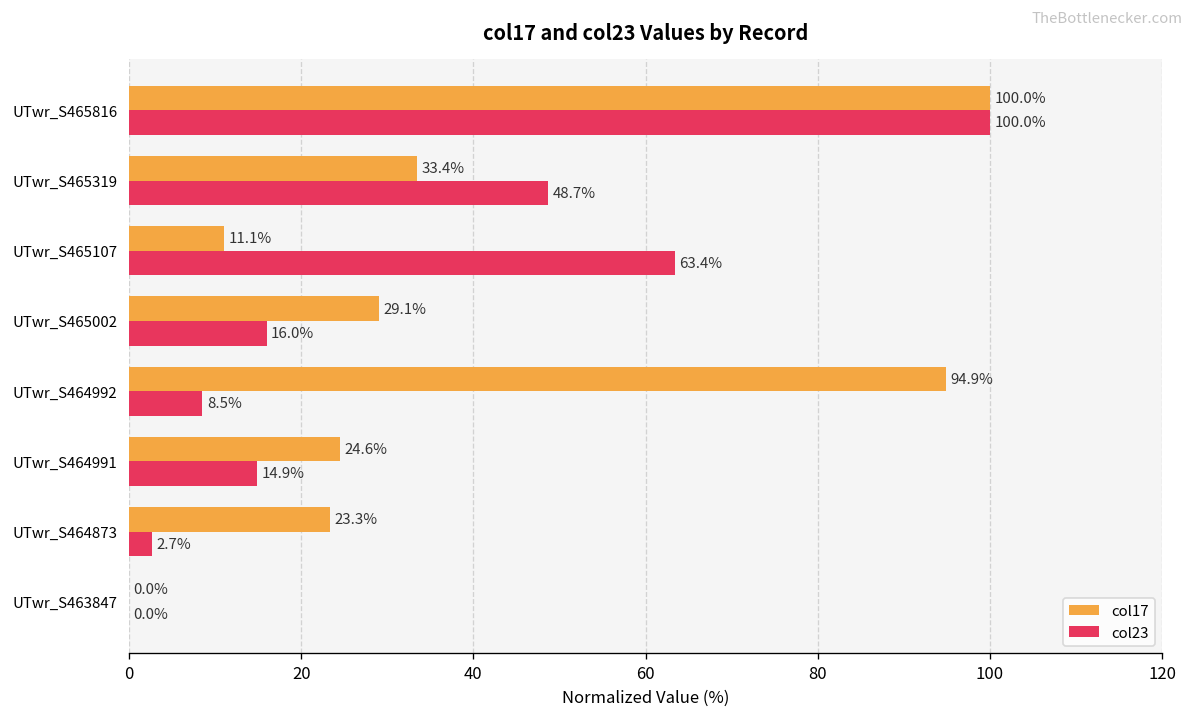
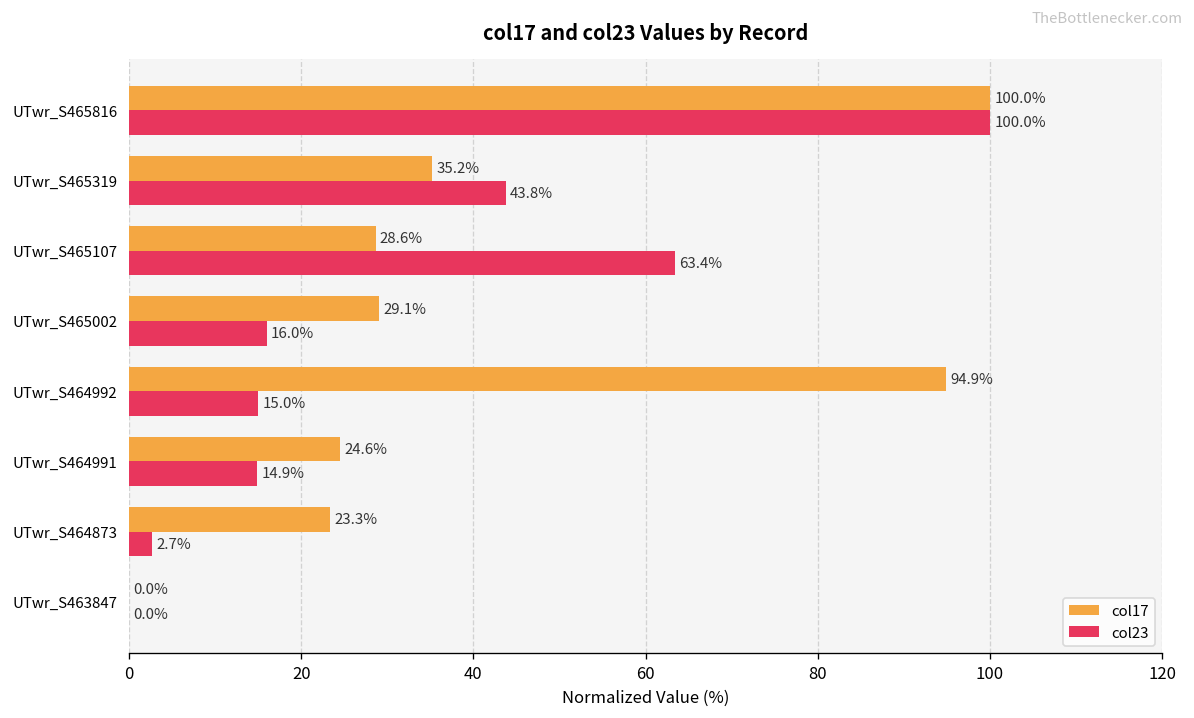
  {
    "col17": {
      "UTwr_S465816": "100.0%",
-     "UTwr_S465319": "33.4%",
-     "UTwr_S465107": "11.1%",
+     "UTwr_S465319": "35.2%",
+     "UTwr_S465107": "28.6%",
      "UTwr_S465002": "29.1%",
      "UTwr_S464992": "94.9%",
      "UTwr_S464991": "24.6%",
      "UTwr_S464873": "23.3%",
      "UTwr_S463847": "0.0%"
    },
    "col23": {
      "UTwr_S465816": "100.0%",
-     "UTwr_S465319": "48.7%",
+     "UTwr_S465319": "43.8%",
      "UTwr_S465107": "63.4%",
      "UTwr_S465002": "16.0%",
-     "UTwr_S464992": "8.5%",
+     "UTwr_S464992": "15.0%",
      "UTwr_S464991": "14.9%",
      "UTwr_S464873": "2.7%",
      "UTwr_S463847": "0.0%"
    }
  }
